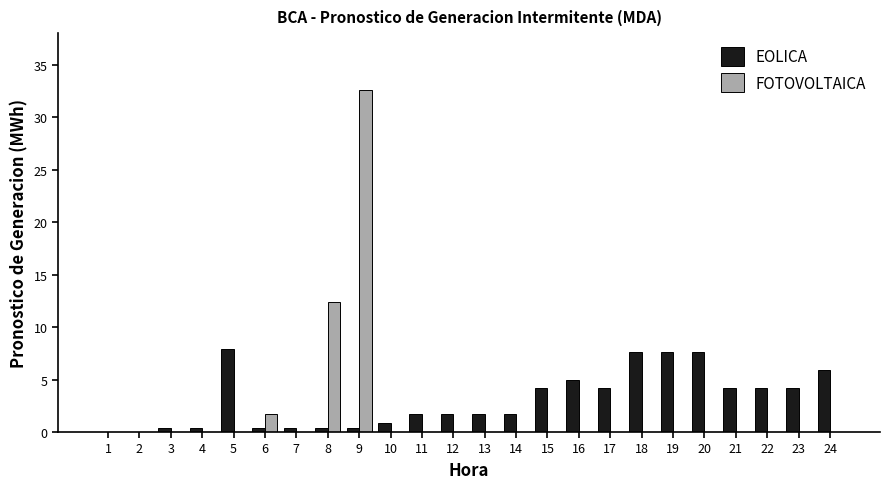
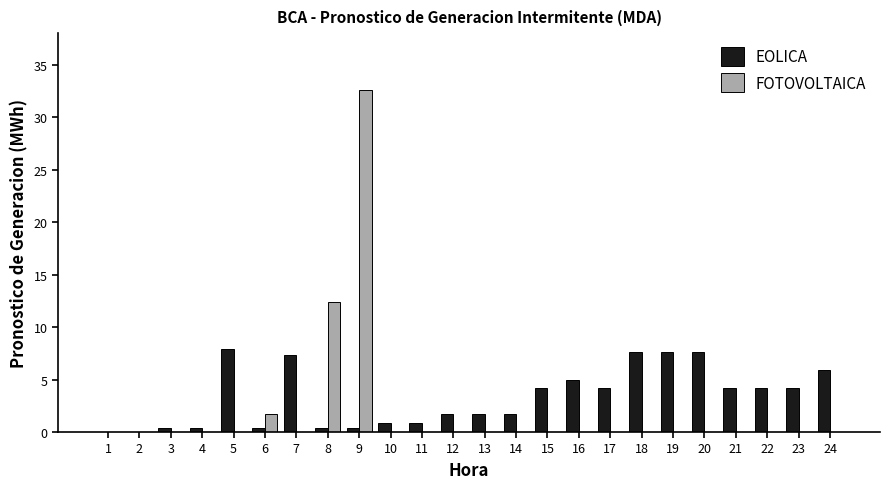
  {
    "EOLICA": {
      "1": 0.0,
      "2": 0.0,
      "3": 0.4,
      "4": 0.4,
      "5": 7.9,
      "6": 0.4,
-     "7": 0.4,
+     "7": 7.3,
      "8": 0.4,
      "9": 0.4,
      "10": 0.9,
-     "11": 1.7,
+     "11": 0.9,
      "12": 1.7,
      "13": 1.7,
      "14": 1.7,
      "15": 4.2,
      "16": 4.9,
      "17": 4.2,
      "18": 7.7,
      "19": 7.7,
      "20": 7.7,
      "21": 4.2,
      "22": 4.2,
      "23": 4.2,
      "24": 5.9
    },
    "FOTOVOLTAICA": {
      "1": 0.0,
      "2": 0.0,
      "3": 0.0,
      "4": 0.0,
      "5": 0.0,
      "6": 1.7,
      "8": 12.4,
      "9": 32.6,
      "10": 0.0,
      "11": 0.0,
      "12": 0.0,
      "13": 0.0,
      "14": 0.0,
      "15": 0.0,
      "16": 0.0,
      "17": 0.0,
      "18": 0.0,
      "19": 0.0,
      "20": 0.0,
      "21": 0.0,
      "22": 0.0,
      "23": 0.0,
      "24": 0.0
    }
  }
